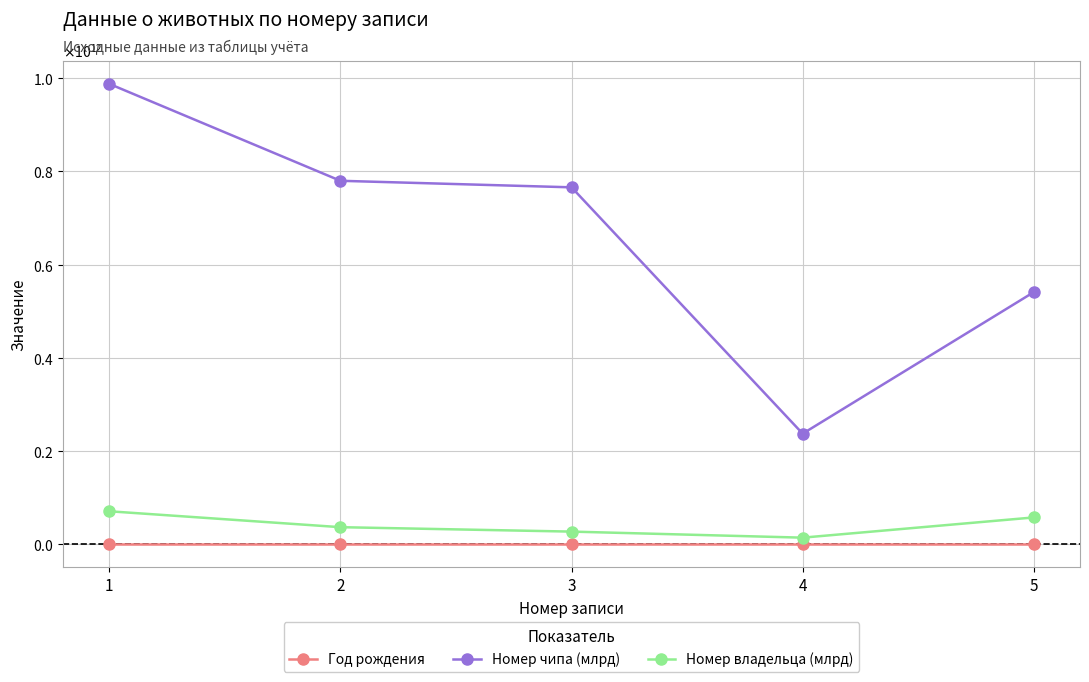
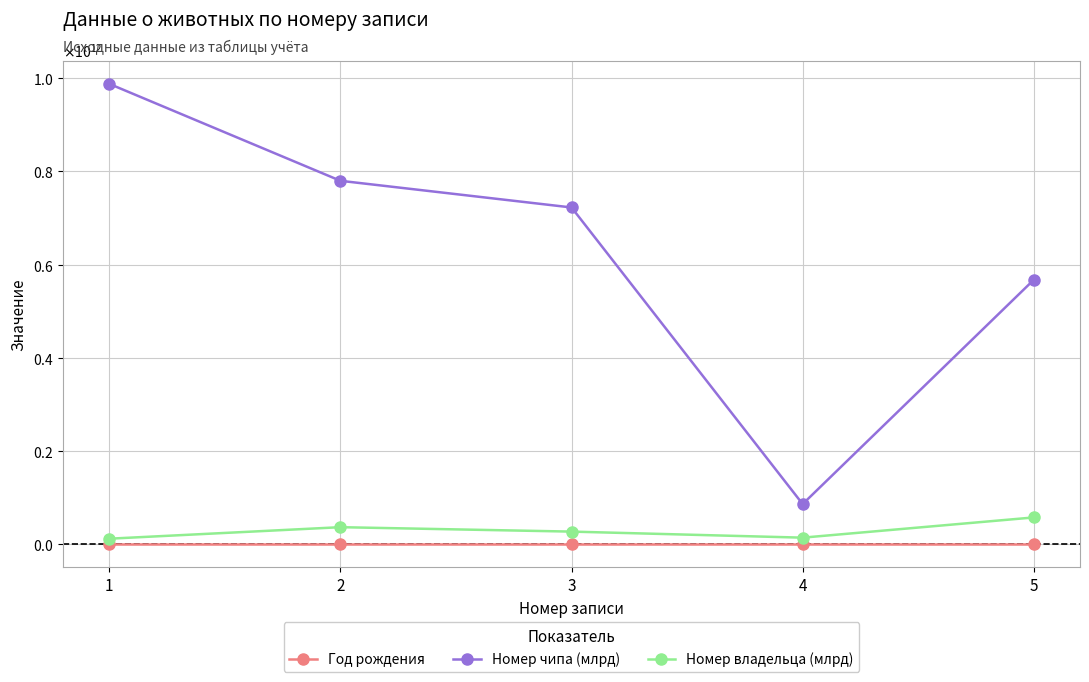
  {
    "Год рождения": {
      "1": 0,
      "2": 0,
      "3": 0,
      "4": 0,
      "5": 0
    },
    "Номер чипа (млрд)": {
      "1": 990000000000,
      "2": 780000000000,
-     "3": 770000000000,
-     "4": 240000000000,
-     "5": 540000000000
+     "3": 720000000000,
+     "4": 90000000000,
+     "5": 570000000000
    },
    "Номер владельца (млрд)": {
-     "1": 70000000000,
+     "1": 10000000000,
      "2": 40000000000,
      "3": 30000000000,
      "4": 10000000000,
      "5": 60000000000
    }
  }
